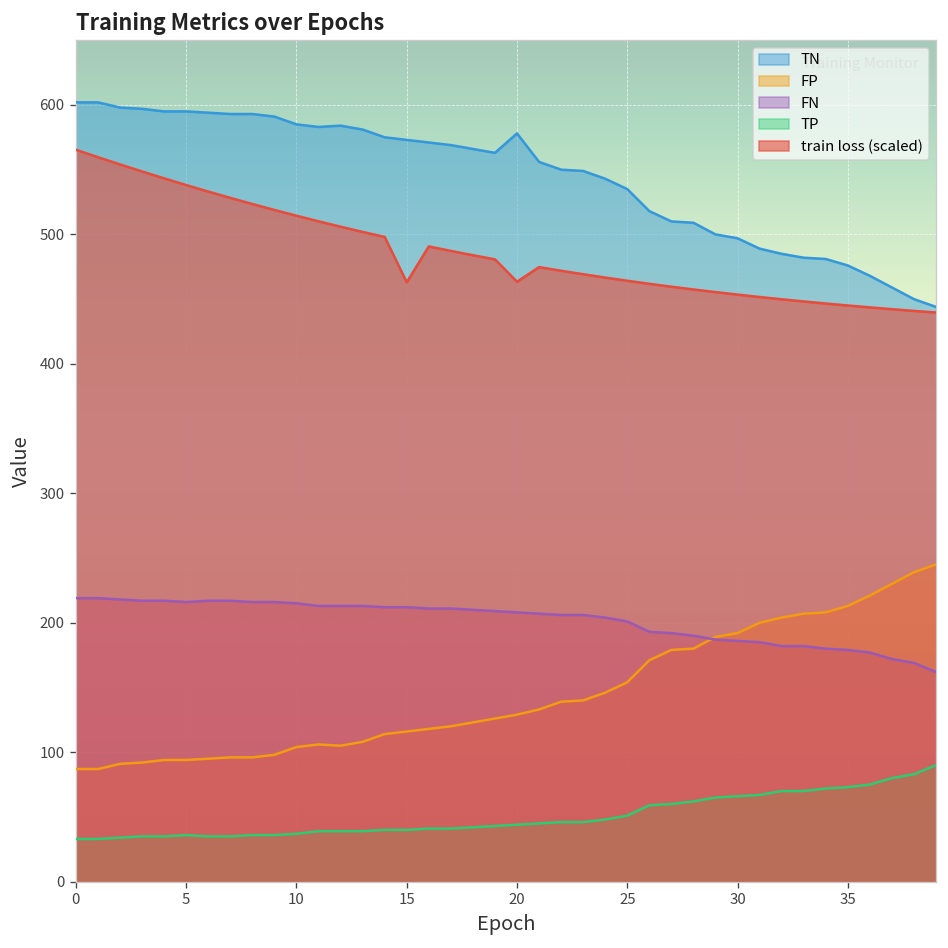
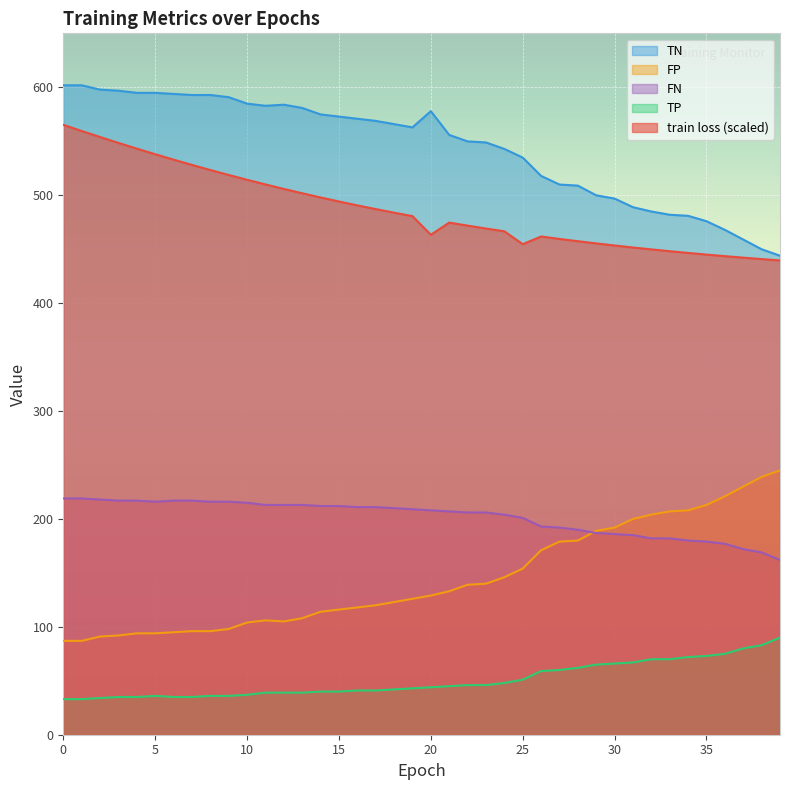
  {
    "TN": {
      "0": 602,
      "5": 595,
      "10": 585,
      "15": 573,
      "20": 578,
      "25": 535,
      "30": 497,
      "35": 476
    },
    "FP": {
      "0": 87,
      "5": 94,
      "10": 104,
      "15": 116,
      "20": 129,
      "25": 154,
      "30": 192,
      "35": 213
    },
    "FN": {
      "0": 219,
      "5": 216,
      "10": 215,
      "15": 212,
      "20": 208,
      "25": 201,
      "30": 186,
      "35": 179
    },
    "TP": {
      "0": 33,
      "5": 36,
      "10": 37,
      "15": 40,
      "20": 44,
      "25": 51,
      "30": 66,
      "35": 73
    },
    "train loss (scaled)": {
      "0": 565,
      "5": 538,
      "10": 514,
-     "15": 463,
+     "15": 494,
      "20": 463,
-     "25": 464,
+     "25": 455,
      "30": 453,
      "35": 445
    }
  }
